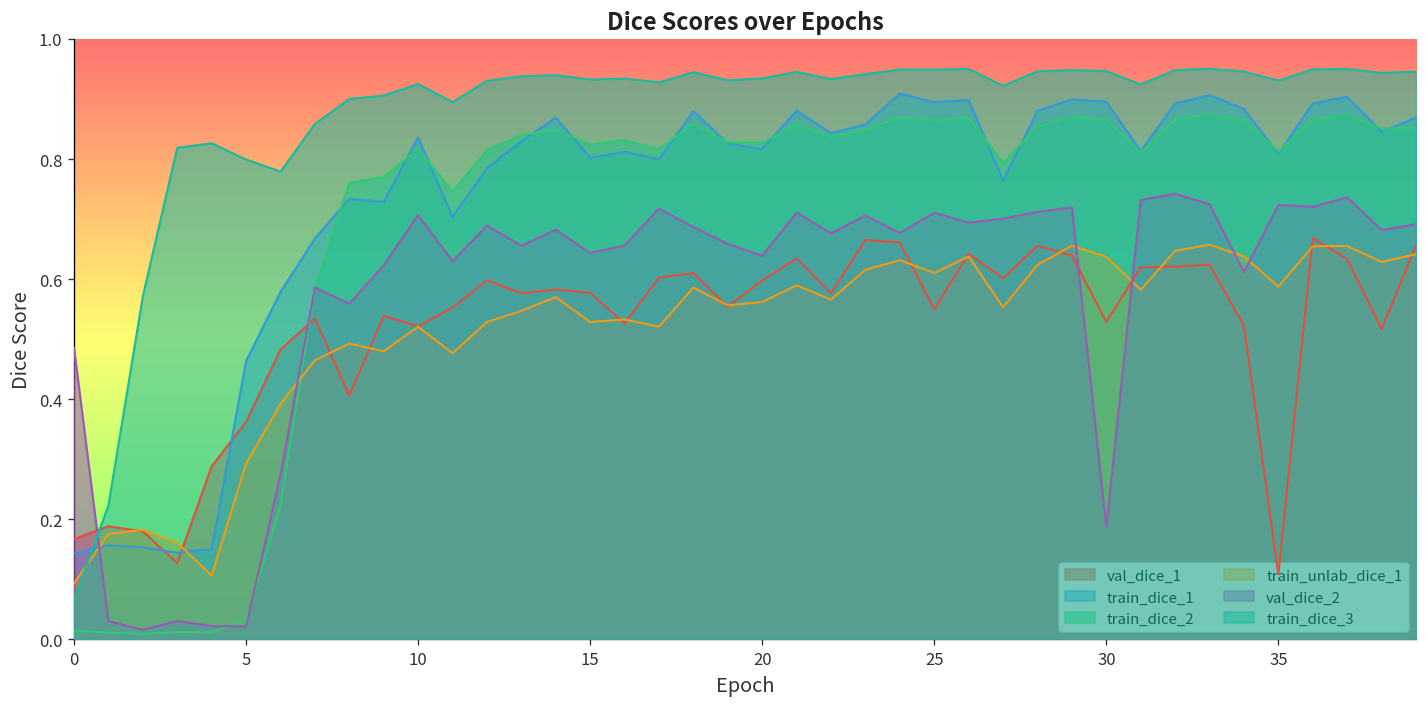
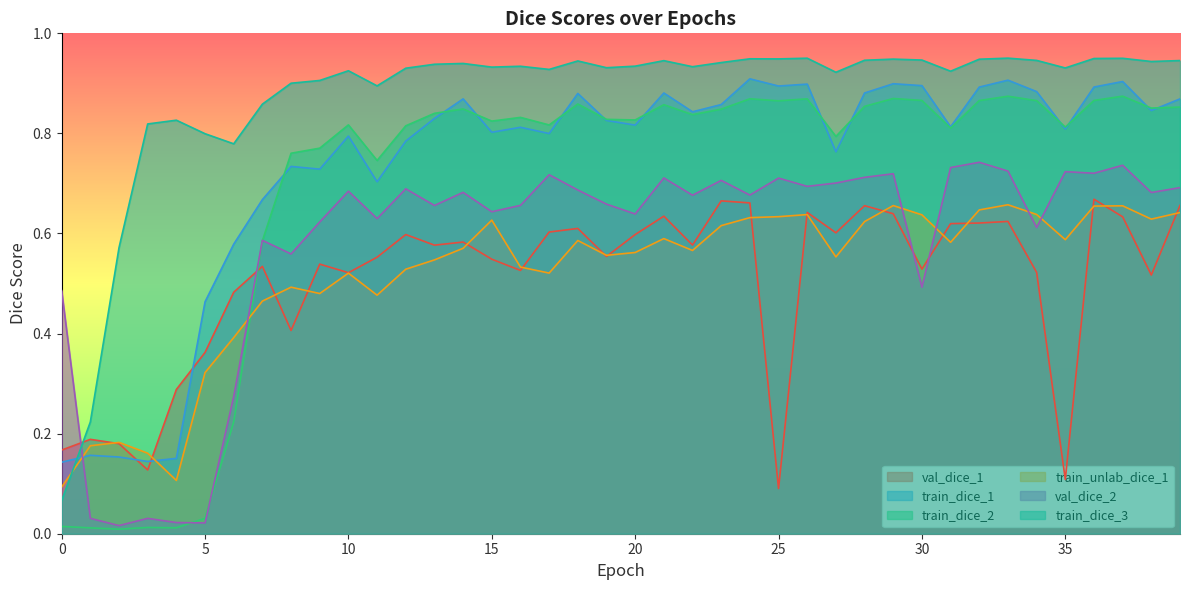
  {
    "val_dice_1": {
      "0": 0.17,
      "5": 0.36,
-     "15": 0.58,
+     "15": 0.55,
      "20": 0.60,
-     "25": 0.55,
+     "25": 0.09,
      "30": 0.53
    },
    "train_dice_1": {
      "0": 0.14,
      "5": 0.46,
-     "10": 0.84,
+     "10": 0.79,
      "15": 0.80,
      "20": 0.82,
      "25": 0.89,
      "30": 0.90
    },
    "train_unlab_dice_1": {
      "0": 0.09,
-     "5": 0.29,
-     "15": 0.53,
+     "5": 0.32,
+     "15": 0.63,
      "20": 0.56,
-     "25": 0.61,
+     "25": 0.63,
      "30": 0.64,
      "35": 0.59
    },
    "val_dice_2": {
      "0": 0.49,
      "5": 0.02,
-     "10": 0.71,
+     "10": 0.68,
      "15": 0.64,
      "20": 0.64,
      "25": 0.71,
-     "30": 0.19,
+     "30": 0.49,
      "35": 0.72
    }
  }
